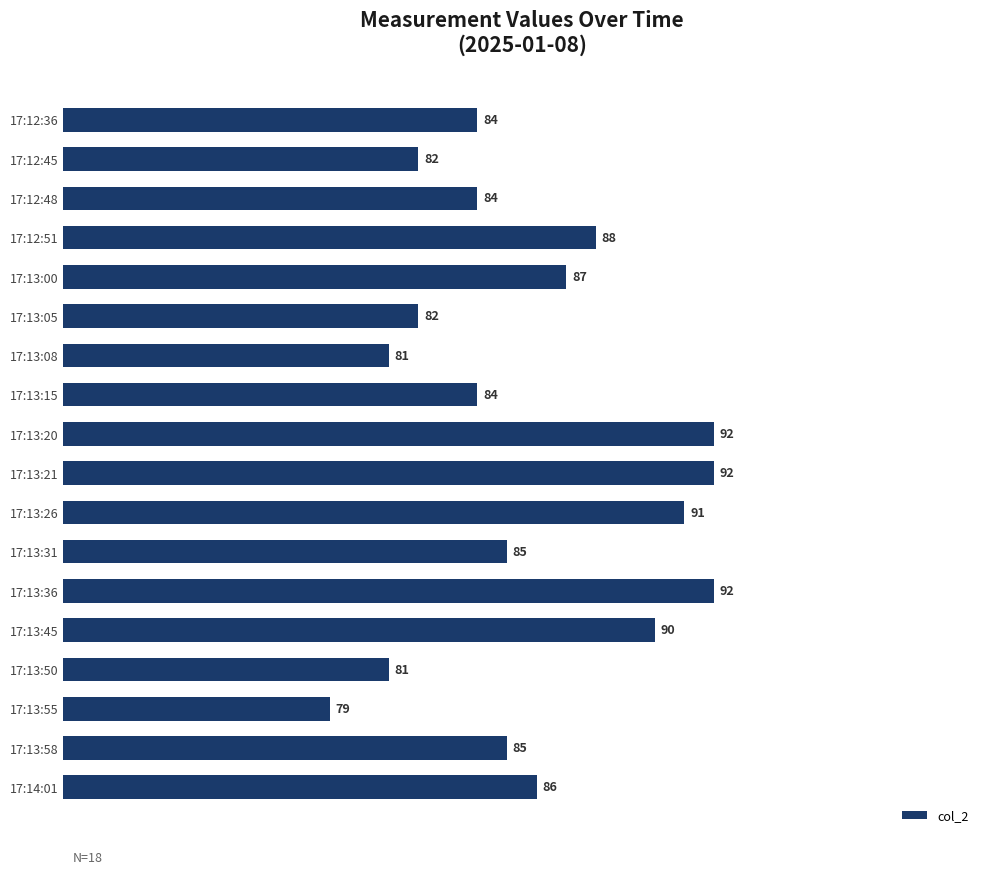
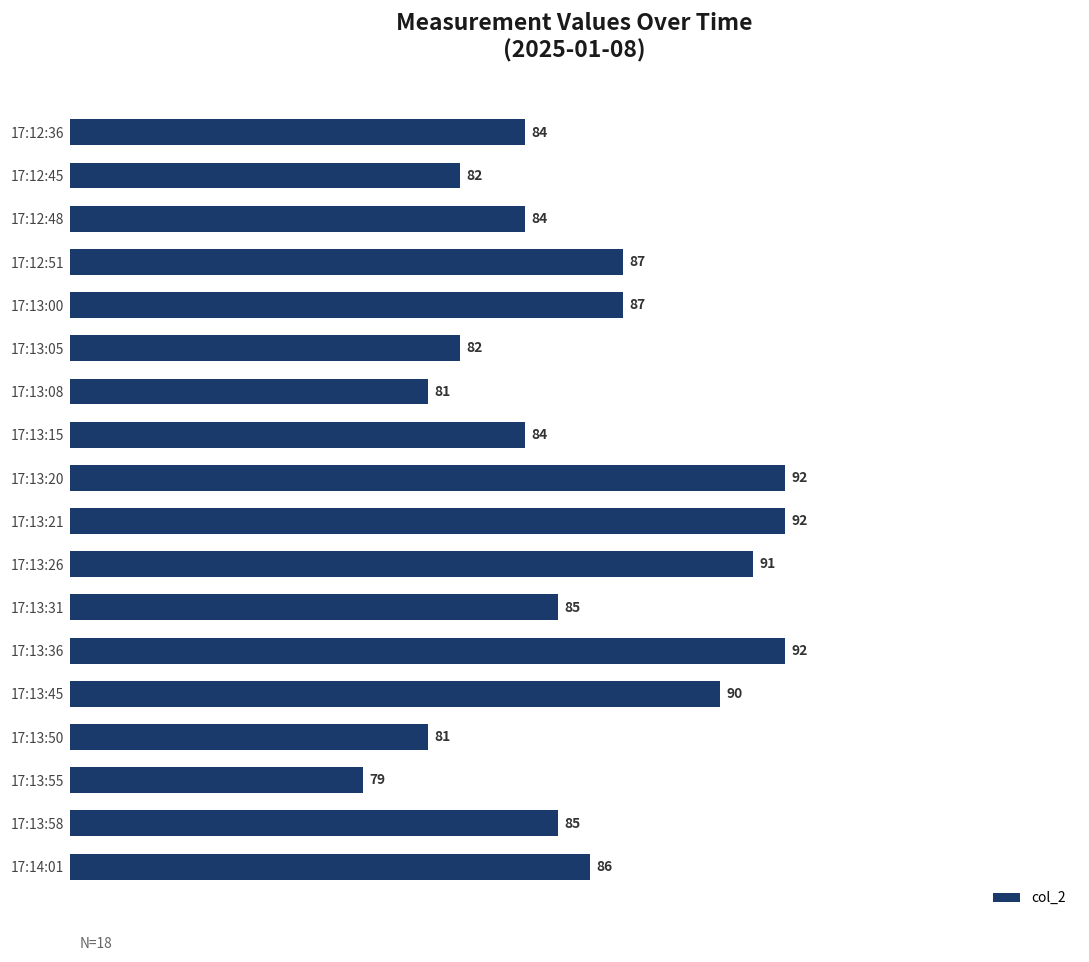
  {
    "17:12:36": 84,
    "17:12:45": 82,
    "17:12:48": 84,
-   "17:12:51": 88,
+   "17:12:51": 87,
    "17:13:00": 87,
    "17:13:05": 82,
    "17:13:08": 81,
    "17:13:15": 84,
    "17:13:20": 92,
    "17:13:21": 92,
    "17:13:26": 91,
    "17:13:31": 85,
    "17:13:36": 92,
    "17:13:45": 90,
    "17:13:50": 81,
    "17:13:55": 79,
    "17:13:58": 85,
    "17:14:01": 86
  }
